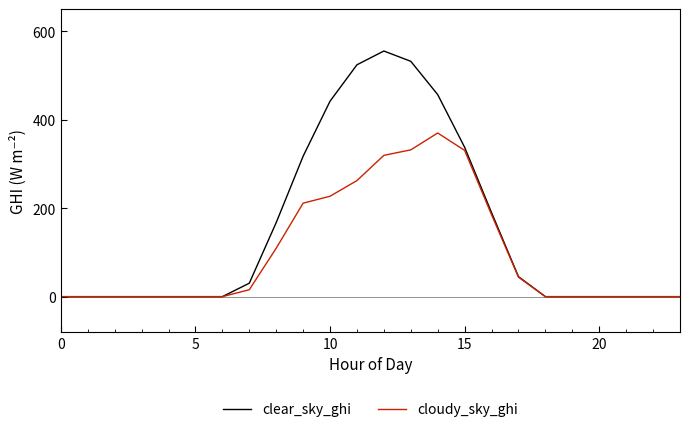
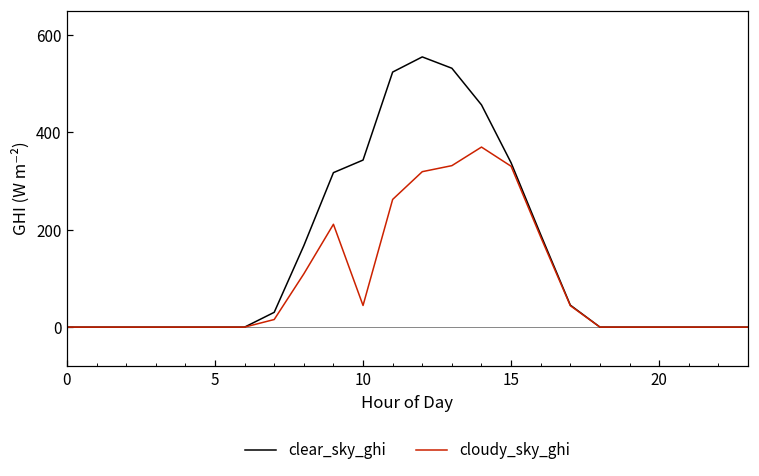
  {
    "clear_sky_ghi": {
-     "10": 440,
+     "10": 340,
      "15": 340
    },
    "cloudy_sky_ghi": {
-     "10": 230,
+     "10": 40,
      "15": 330
    }
  }
